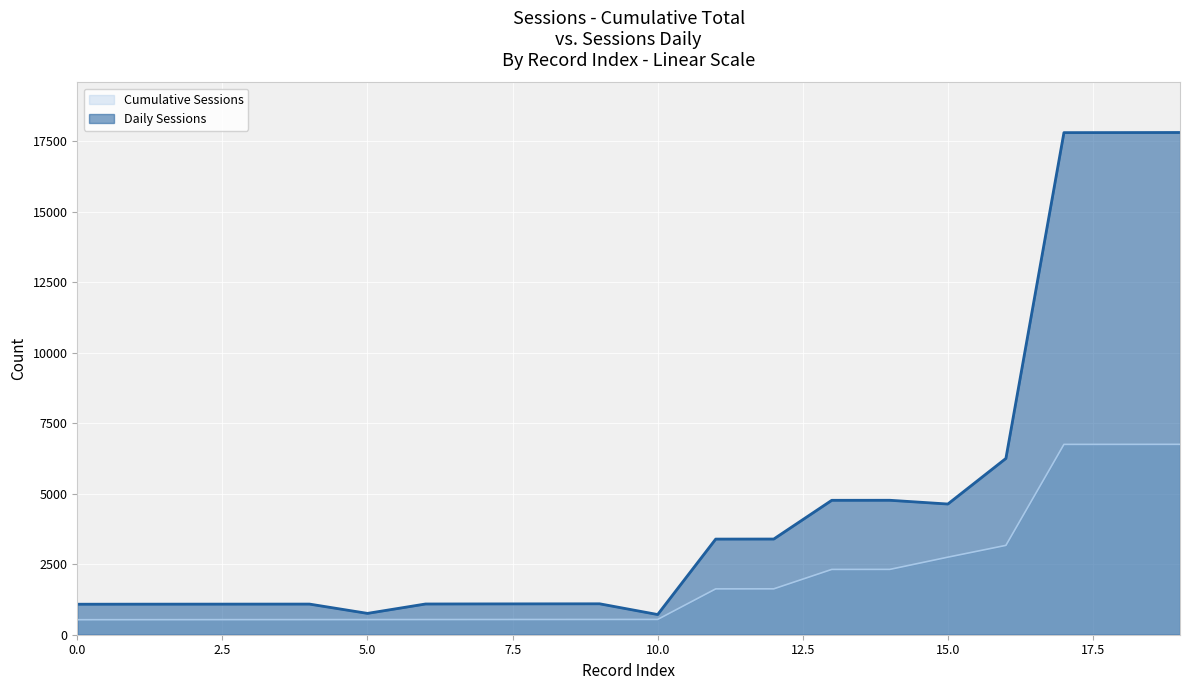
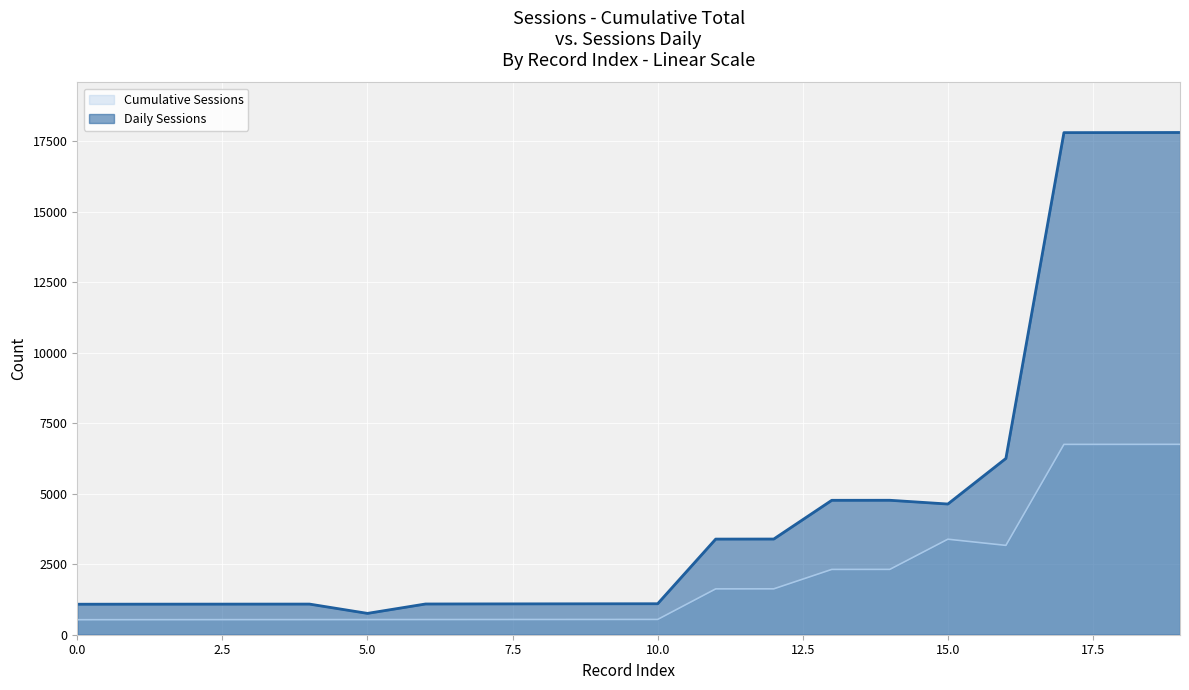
  {
    "Cumulative Sessions": {
      "0.0": 500,
      "5.0": 500,
      "10.0": 500,
-     "15.0": 2800
+     "15.0": 3400
    },
    "Daily Sessions": {
      "0.0": 1100,
      "5.0": 800,
-     "10.0": 700,
+     "10.0": 1100,
      "15.0": 4600
    }
  }
